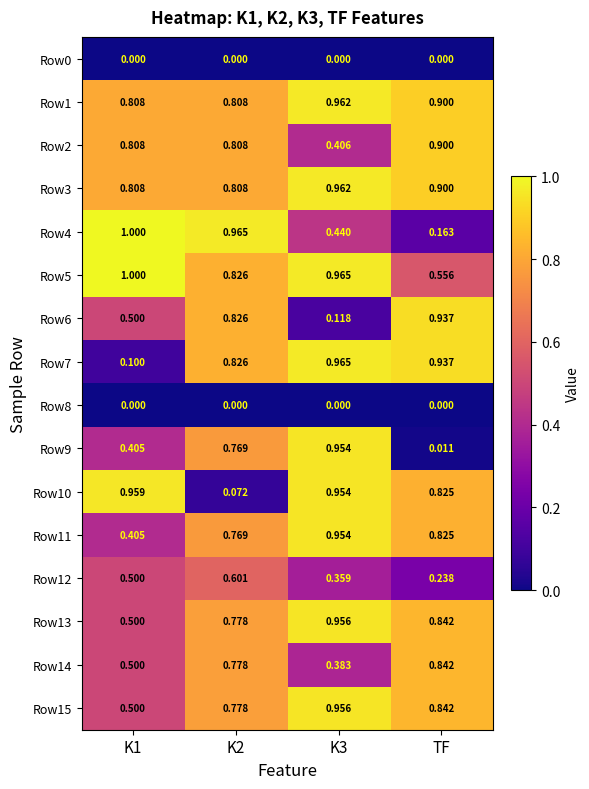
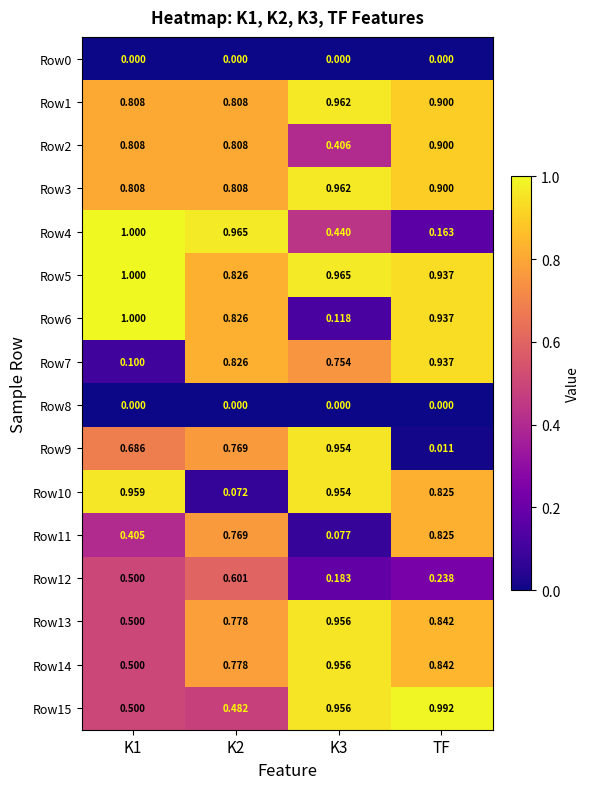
  {
    "Row0": {
      "K1": 0.000,
      "K2": 0.000,
      "K3": 0.000,
      "TF": 0.000
    },
    "Row1": {
      "K1": 0.808,
      "K2": 0.808,
      "K3": 0.962,
      "TF": 0.900
    },
    "Row2": {
      "K1": 0.808,
      "K2": 0.808,
      "K3": 0.406,
      "TF": 0.900
    },
    "Row3": {
      "K1": 0.808,
      "K2": 0.808,
      "K3": 0.962,
      "TF": 0.900
    },
    "Row4": {
      "K1": 1.000,
      "K2": 0.965,
      "K3": 0.440,
      "TF": 0.163
    },
    "Row5": {
      "K1": 1.000,
      "K2": 0.826,
      "K3": 0.965,
-     "TF": 0.556
+     "TF": 0.937
    },
    "Row6": {
-     "K1": 0.500,
+     "K1": 1.000,
      "K2": 0.826,
      "K3": 0.118,
      "TF": 0.937
    },
    "Row7": {
      "K1": 0.100,
      "K2": 0.826,
-     "K3": 0.965,
+     "K3": 0.754,
      "TF": 0.937
    },
    "Row8": {
      "K1": 0.000,
      "K2": 0.000,
      "K3": 0.000,
      "TF": 0.000
    },
    "Row9": {
-     "K1": 0.405,
+     "K1": 0.686,
      "K2": 0.769,
      "K3": 0.954,
      "TF": 0.011
    },
    "Row10": {
      "K1": 0.959,
      "K2": 0.072,
      "K3": 0.954,
      "TF": 0.825
    },
    "Row11": {
      "K1": 0.405,
      "K2": 0.769,
-     "K3": 0.954,
+     "K3": 0.077,
      "TF": 0.825
    },
    "Row12": {
      "K1": 0.500,
      "K2": 0.601,
-     "K3": 0.359,
+     "K3": 0.183,
      "TF": 0.238
    },
    "Row13": {
      "K1": 0.500,
      "K2": 0.778,
      "K3": 0.956,
      "TF": 0.842
    },
    "Row14": {
      "K1": 0.500,
      "K2": 0.778,
-     "K3": 0.383,
+     "K3": 0.956,
      "TF": 0.842
    },
    "Row15": {
      "K1": 0.500,
-     "K2": 0.778,
+     "K2": 0.482,
      "K3": 0.956,
-     "TF": 0.842
+     "TF": 0.992
    }
  }
